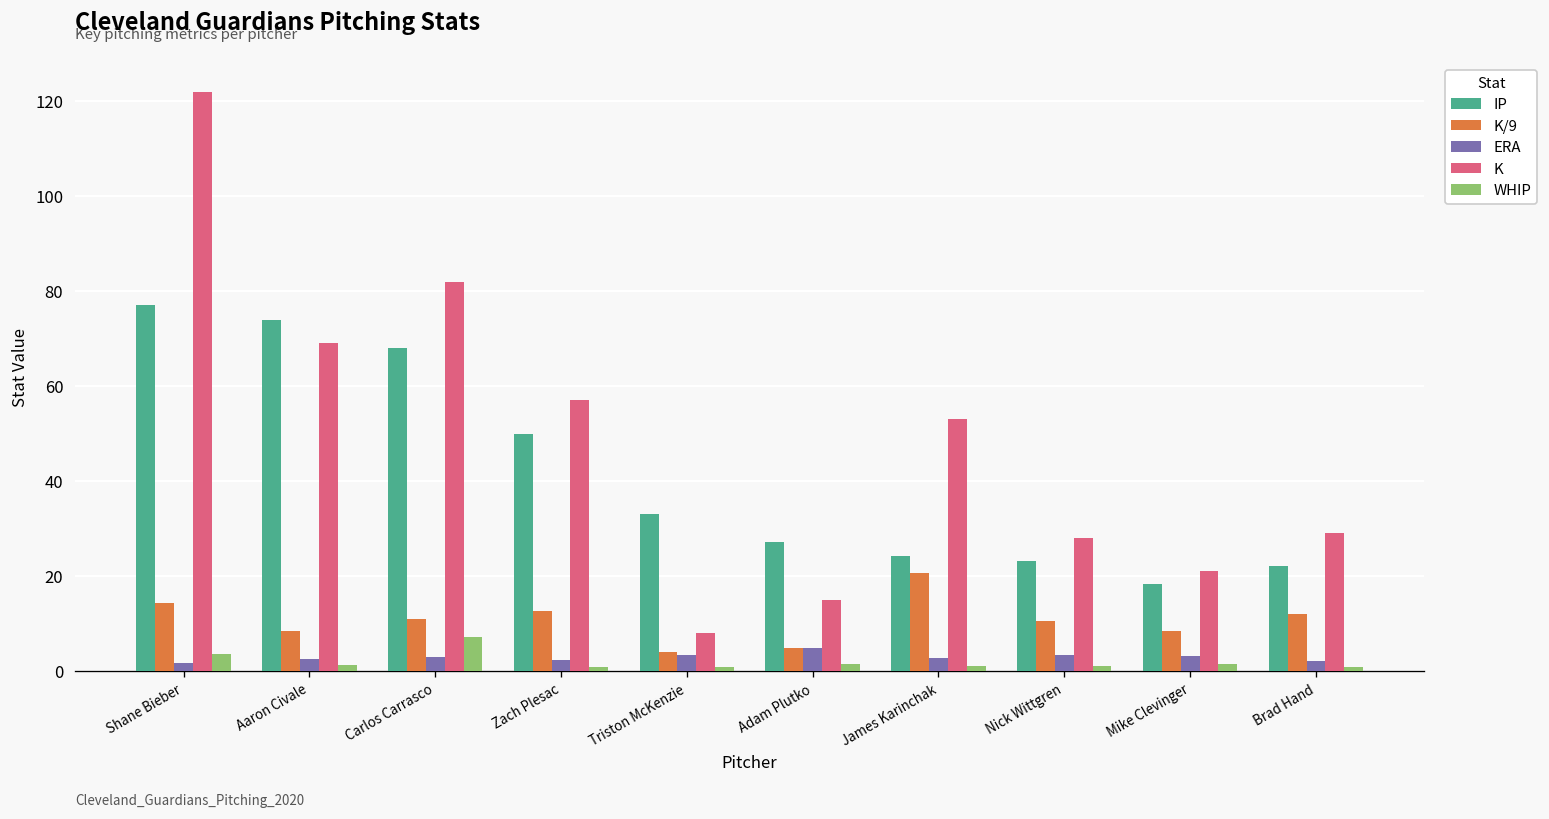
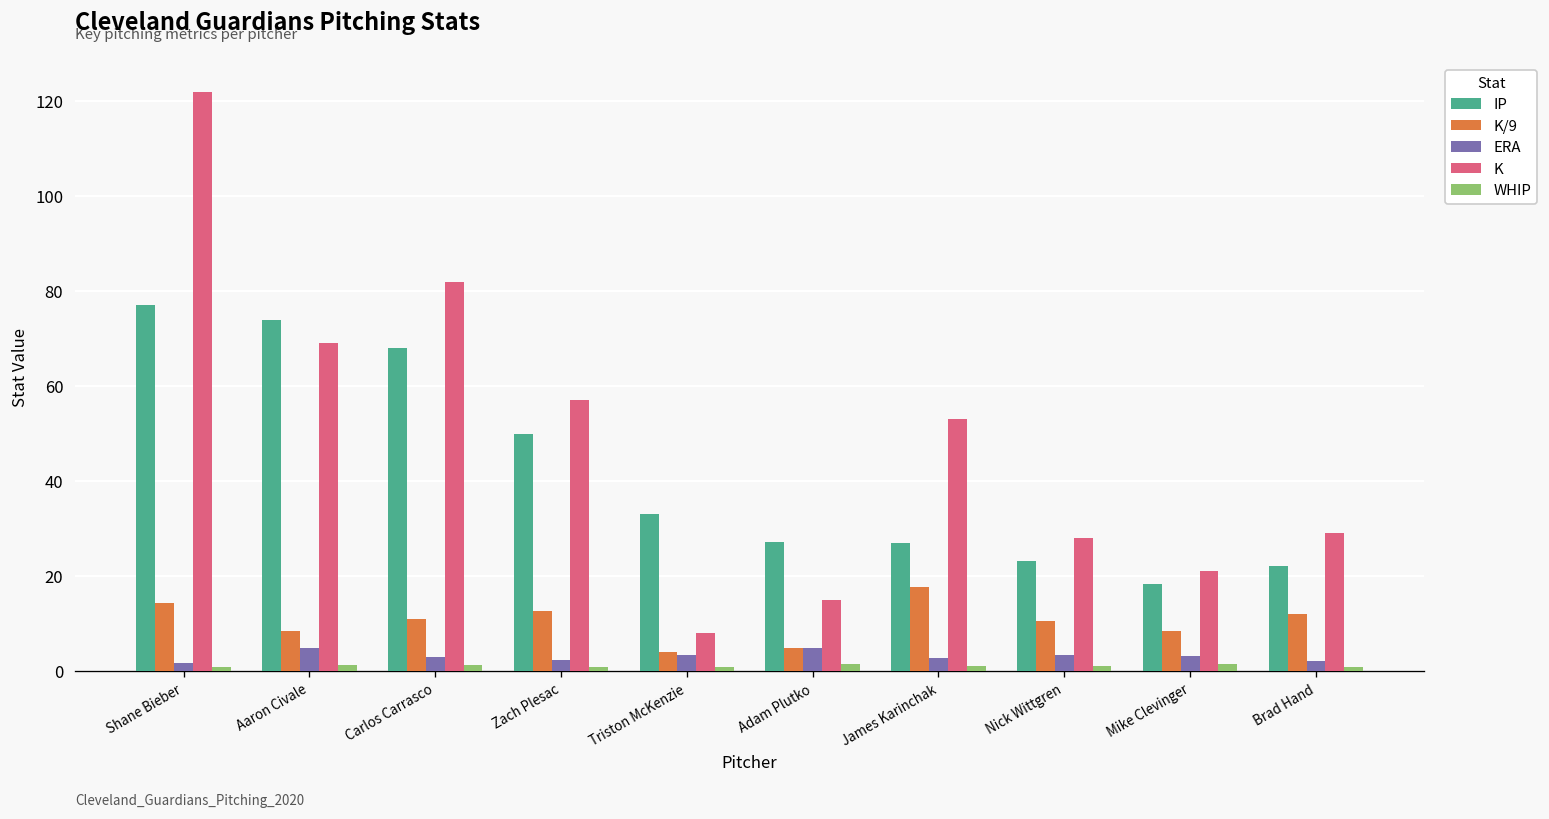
  {
    "IP": {
      "Shane Bieber": 77,
      "Aaron Civale": 74,
      "Carlos Carrasco": 68,
      "Zach Plesac": 50,
      "Triston McKenzie": 33,
      "Adam Plutko": 27,
-     "James Karinchak": 24,
+     "James Karinchak": 27,
      "Nick Wittgren": 23,
      "Mike Clevinger": 18,
      "Brad Hand": 22
    },
    "K/9": {
      "Shane Bieber": 14,
      "Aaron Civale": 8,
      "Carlos Carrasco": 11,
      "Zach Plesac": 13,
      "Triston McKenzie": 4,
      "Adam Plutko": 5,
-     "James Karinchak": 21,
+     "James Karinchak": 18,
      "Nick Wittgren": 11,
      "Mike Clevinger": 8,
      "Brad Hand": 12
    },
    "ERA": {
      "Shane Bieber": 2,
-     "Aaron Civale": 2,
+     "Aaron Civale": 5,
      "Carlos Carrasco": 3,
      "Zach Plesac": 2,
      "Triston McKenzie": 3,
      "Adam Plutko": 5,
      "James Karinchak": 3,
      "Nick Wittgren": 3,
      "Mike Clevinger": 3,
      "Brad Hand": 2
    },
    "K": {
      "Shane Bieber": 122,
      "Aaron Civale": 69,
      "Carlos Carrasco": 82,
      "Zach Plesac": 57,
      "Triston McKenzie": 8,
      "Adam Plutko": 15,
      "James Karinchak": 53,
      "Nick Wittgren": 28,
      "Mike Clevinger": 21,
      "Brad Hand": 29
    },
    "WHIP": {
-     "Shane Bieber": 4,
+     "Shane Bieber": 1,
      "Aaron Civale": 1,
-     "Carlos Carrasco": 7,
+     "Carlos Carrasco": 1,
      "Zach Plesac": 1,
      "Triston McKenzie": 1,
      "Adam Plutko": 1,
      "James Karinchak": 1,
      "Nick Wittgren": 1,
      "Mike Clevinger": 1,
      "Brad Hand": 1
    }
  }
